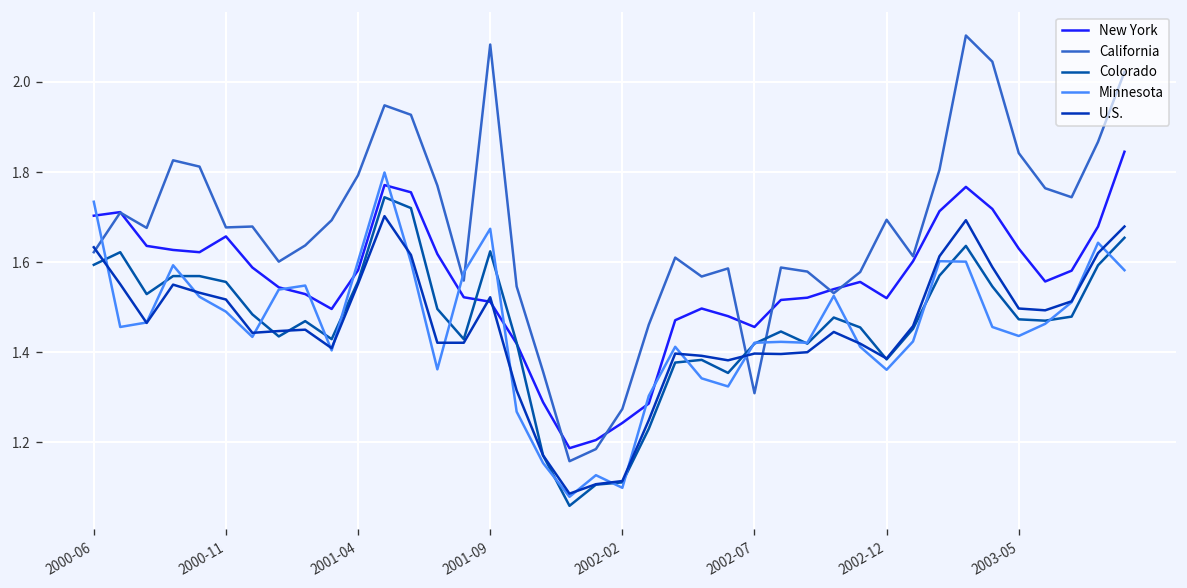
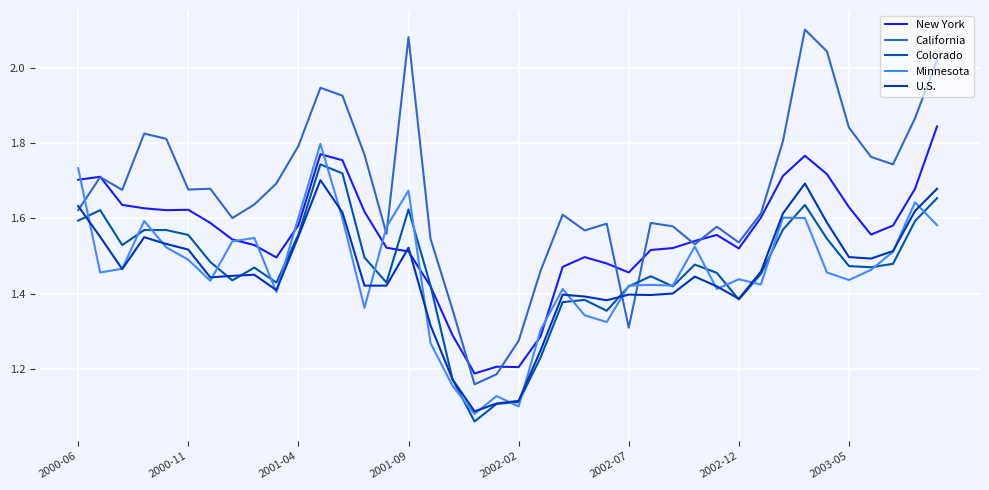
  {
    "New York": {
      "2000-06": 1.70,
-     "2000-11": 1.66,
+     "2000-11": 1.62,
      "2001-04": 1.58,
      "2001-09": 1.51,
-     "2002-02": 1.24,
+     "2002-02": 1.20,
      "2002-07": 1.46,
      "2002-12": 1.52,
      "2003-05": 1.63
    },
    "California": {
      "2000-06": 1.62,
      "2000-11": 1.68,
      "2001-04": 1.79,
      "2001-09": 2.08,
      "2002-02": 1.27,
      "2002-07": 1.31,
-     "2002-12": 1.69,
+     "2002-12": 1.54,
      "2003-05": 1.84
    },
    "Minnesota": {
      "2000-06": 1.73,
      "2000-11": 1.49,
      "2001-04": 1.60,
      "2001-09": 1.67,
      "2002-02": 1.10,
-     "2002-12": 1.36,
+     "2002-12": 1.44,
      "2003-05": 1.44
    }
  }
